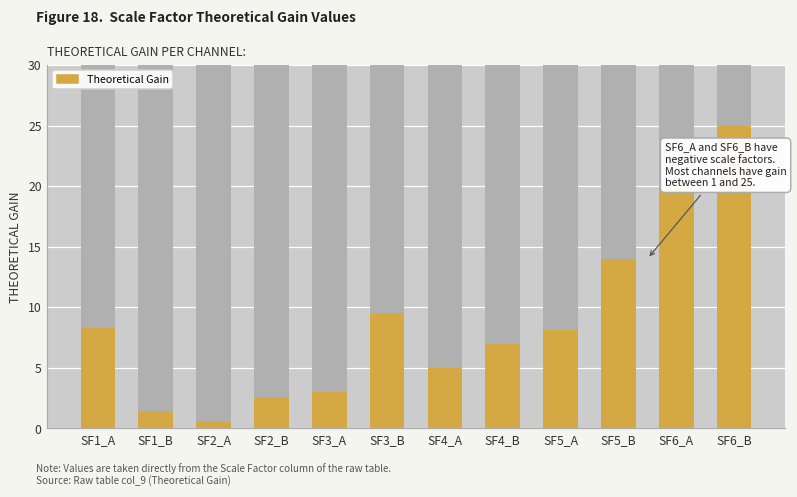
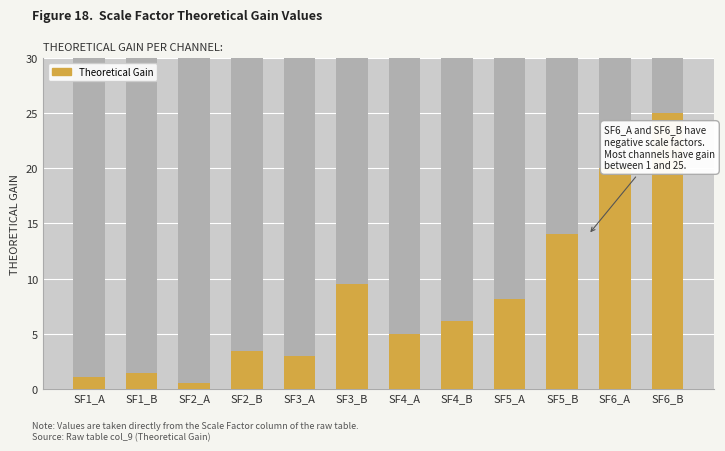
  {
    "Theoretical Gain": {
-     "SF1_A": 8.3,
-     "SF2_B": 2.5,
-     "SF4_B": 7.0
+     "SF1_A": 1.1,
+     "SF2_B": 3.4,
+     "SF4_B": 6.1
    }
  }
